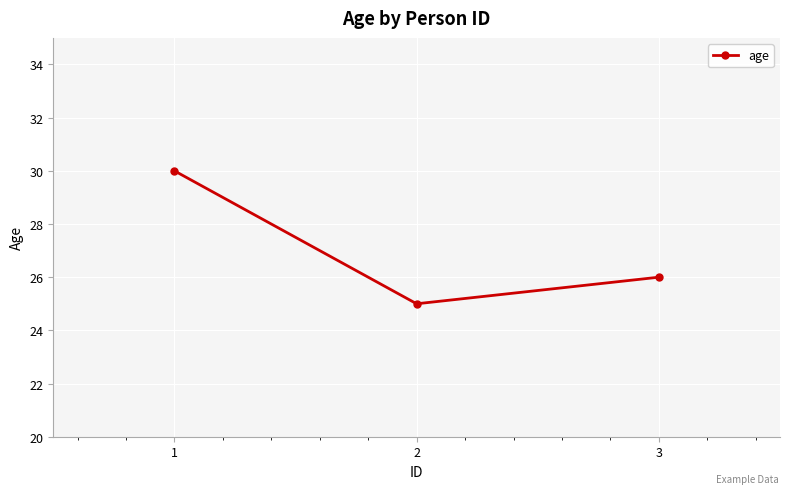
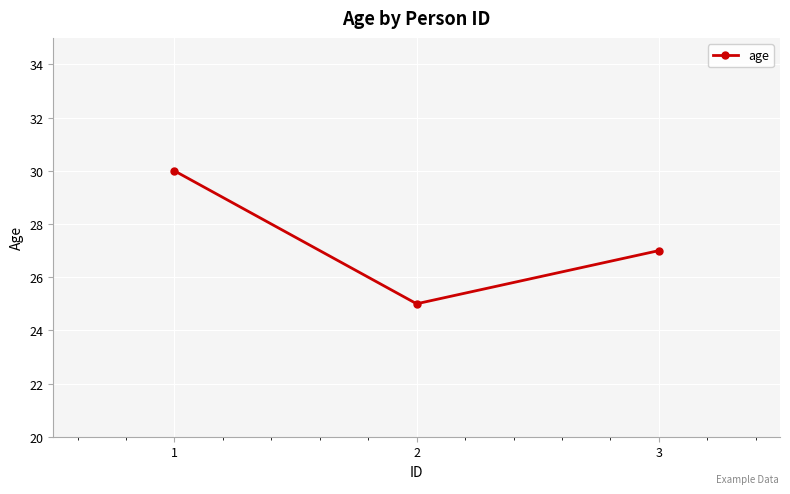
  {
    "1": 30,
    "2": 25,
-   "3": 26
+   "3": 27
  }
